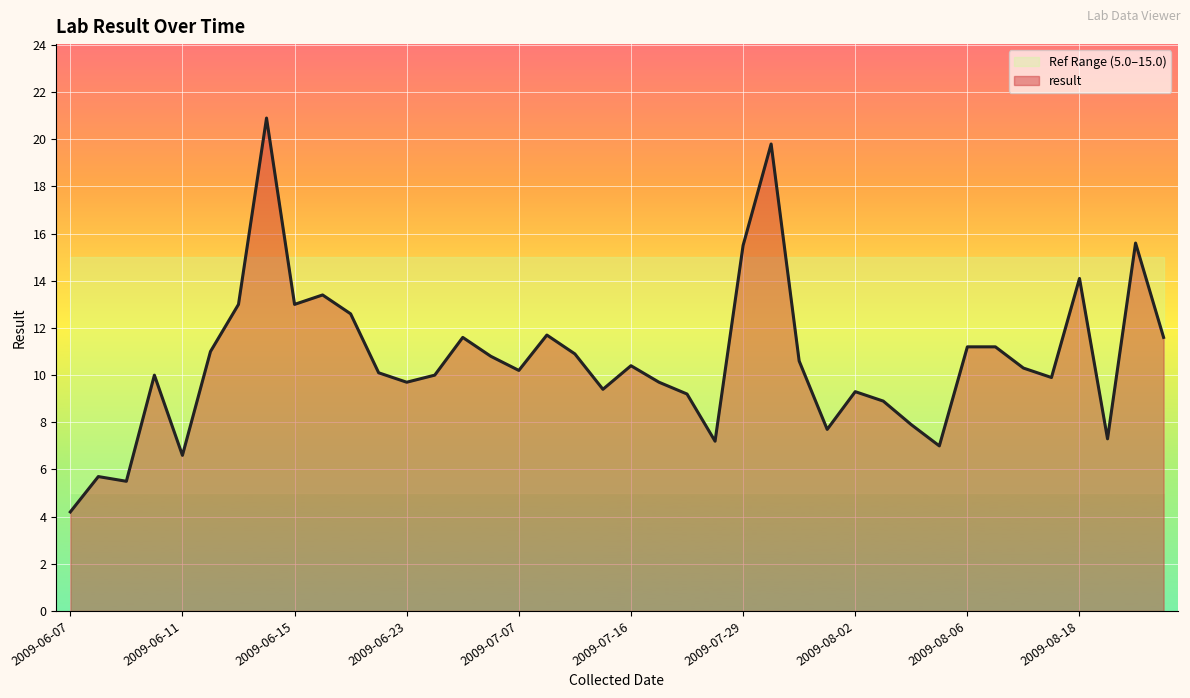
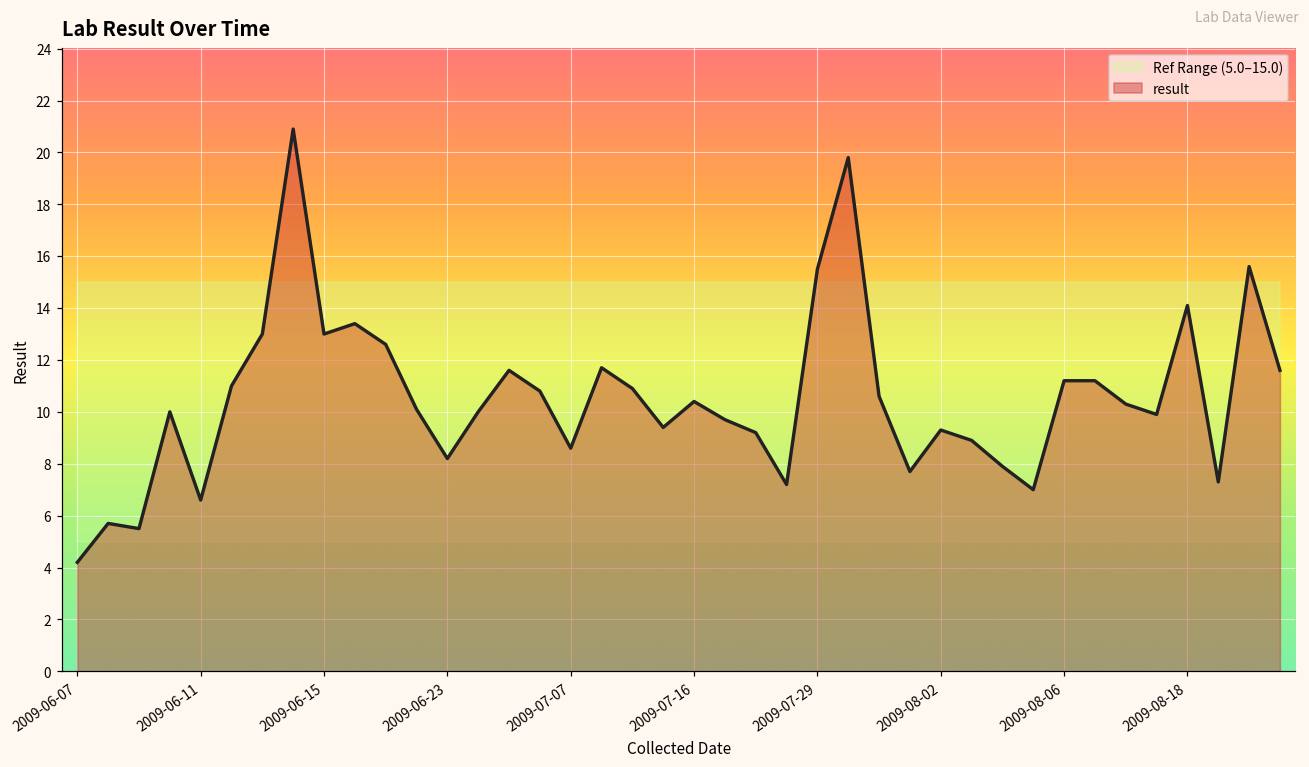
  {
    "Ref Range (5.0–15.0)": {
      "2009-06-07": 15.0,
      "2009-06-11": 15.0,
      "2009-06-15": 15.0,
      "2009-06-23": 15.0,
      "2009-07-07": 15.0,
      "2009-07-16": 15.0,
      "2009-07-29": 15.0,
      "2009-08-02": 15.0,
      "2009-08-06": 15.0,
      "2009-08-18": 15.0
    },
    "result": {
      "2009-06-07": 4.2,
      "2009-06-11": 6.6,
      "2009-06-15": 13.0,
-     "2009-06-23": 9.7,
-     "2009-07-07": 10.2,
+     "2009-06-23": 8.2,
+     "2009-07-07": 8.6,
      "2009-07-16": 10.4,
      "2009-07-29": 15.5,
      "2009-08-02": 9.3,
      "2009-08-06": 11.2,
      "2009-08-18": 14.1
    }
  }
